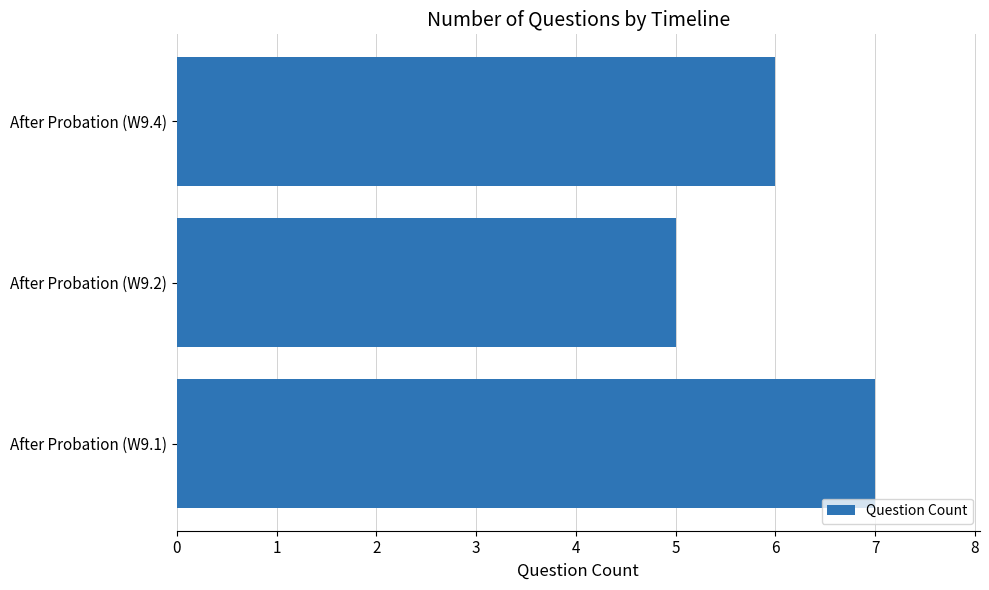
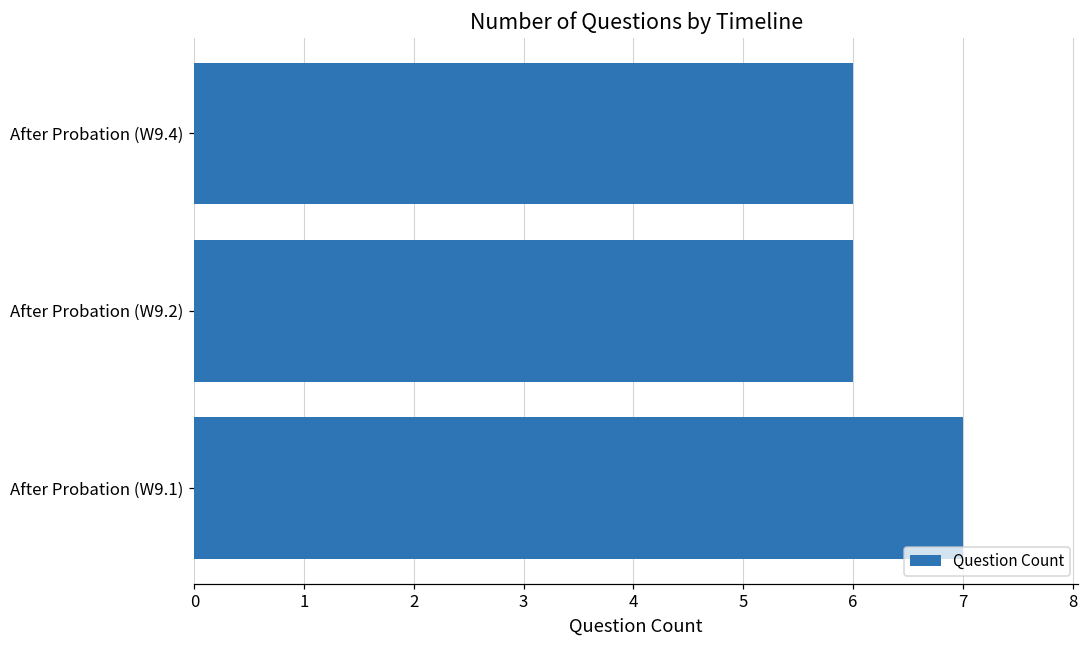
  {
    "After Probation (W9.4)": 6,
-   "After Probation (W9.2)": 5,
+   "After Probation (W9.2)": 6,
    "After Probation (W9.1)": 7
  }
